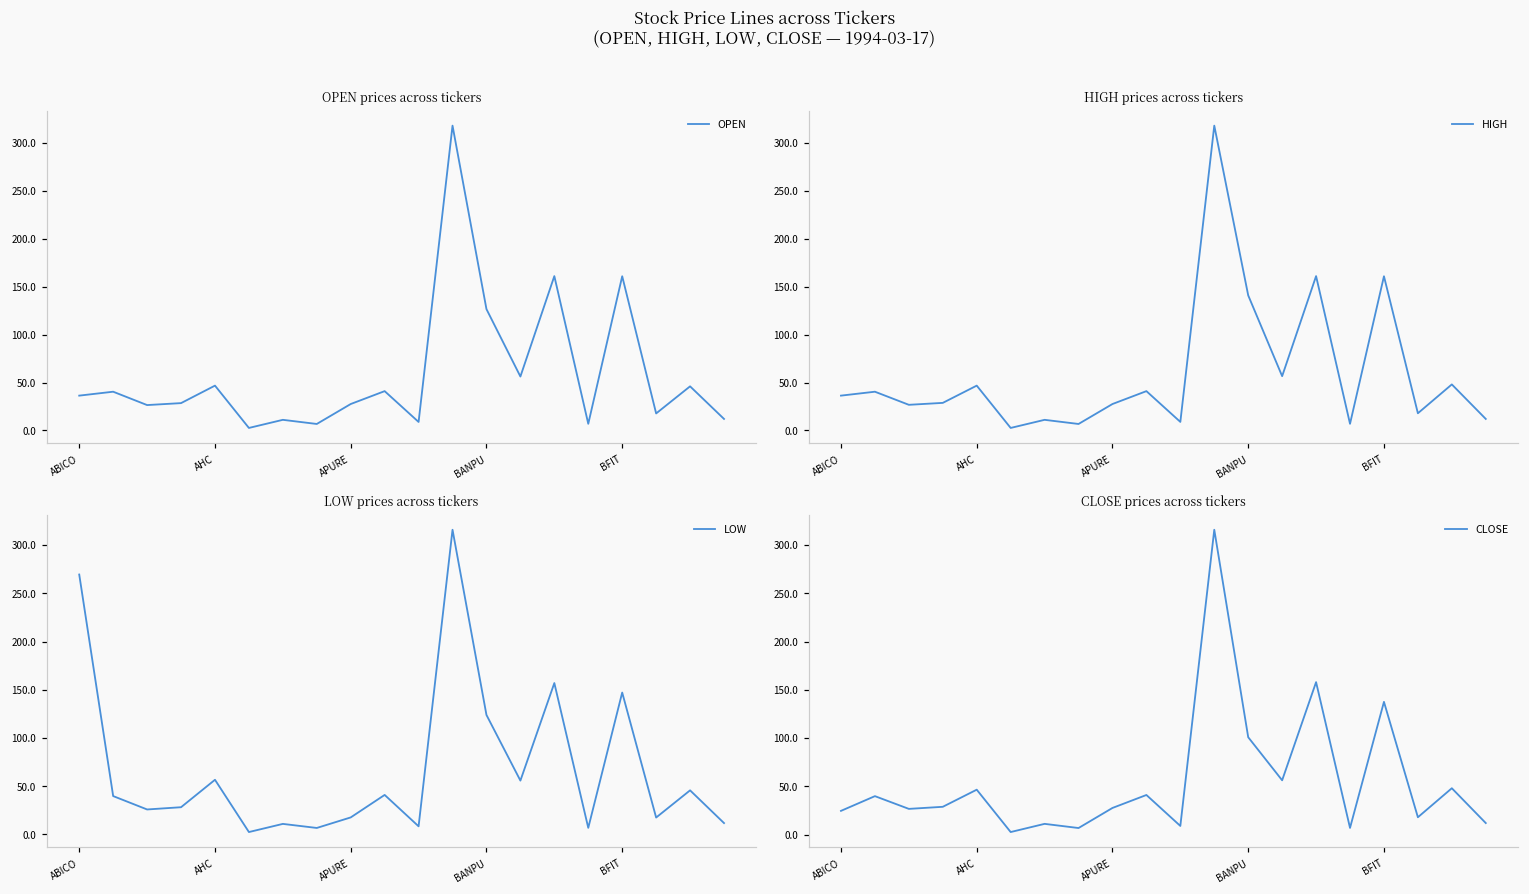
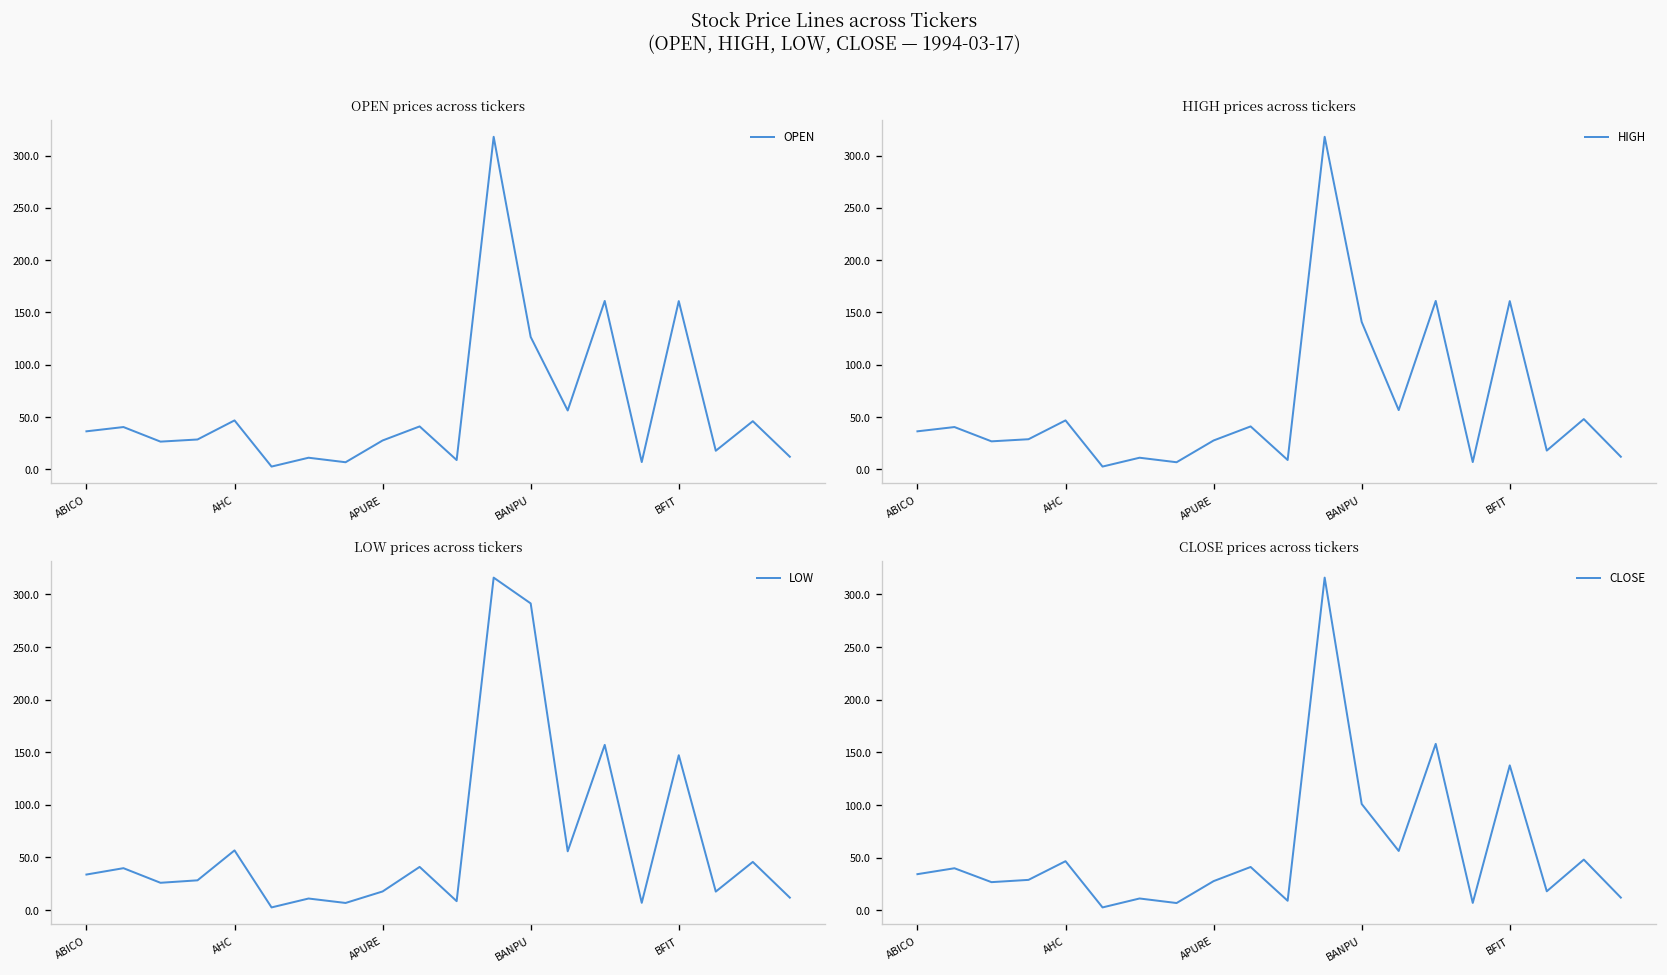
  {
    "OPEN prices across tickers": {
      "ABICO": 40,
      "AHC": 50,
      "APURE": 30,
      "BANPU": 130,
      "BFIT": 160
    },
    "HIGH prices across tickers": {
      "ABICO": 40,
      "AHC": 50,
      "APURE": 30,
      "BANPU": 140,
      "BFIT": 160
    },
    "LOW prices across tickers": {
-     "ABICO": 270,
+     "ABICO": 30,
      "AHC": 60,
      "APURE": 20,
-     "BANPU": 120,
+     "BANPU": 290,
      "BFIT": 150
    },
    "CLOSE prices across tickers": {
-     "ABICO": 20,
+     "ABICO": 30,
      "AHC": 50,
      "APURE": 30,
      "BANPU": 100,
      "BFIT": 140
    }
  }
